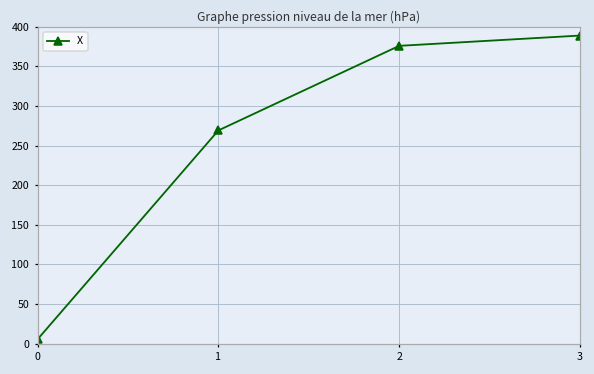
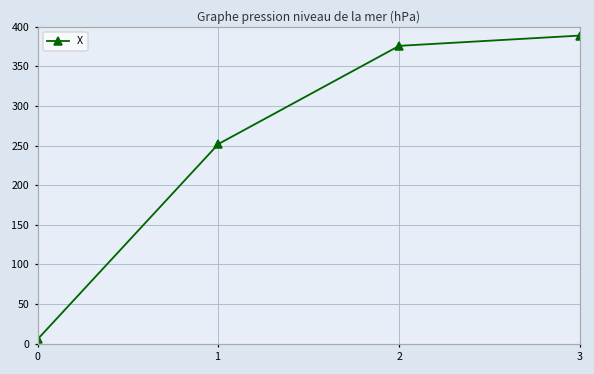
  {
    "0": 10,
-   "1": 270,
+   "1": 250,
    "2": 380,
    "3": 390
  }
